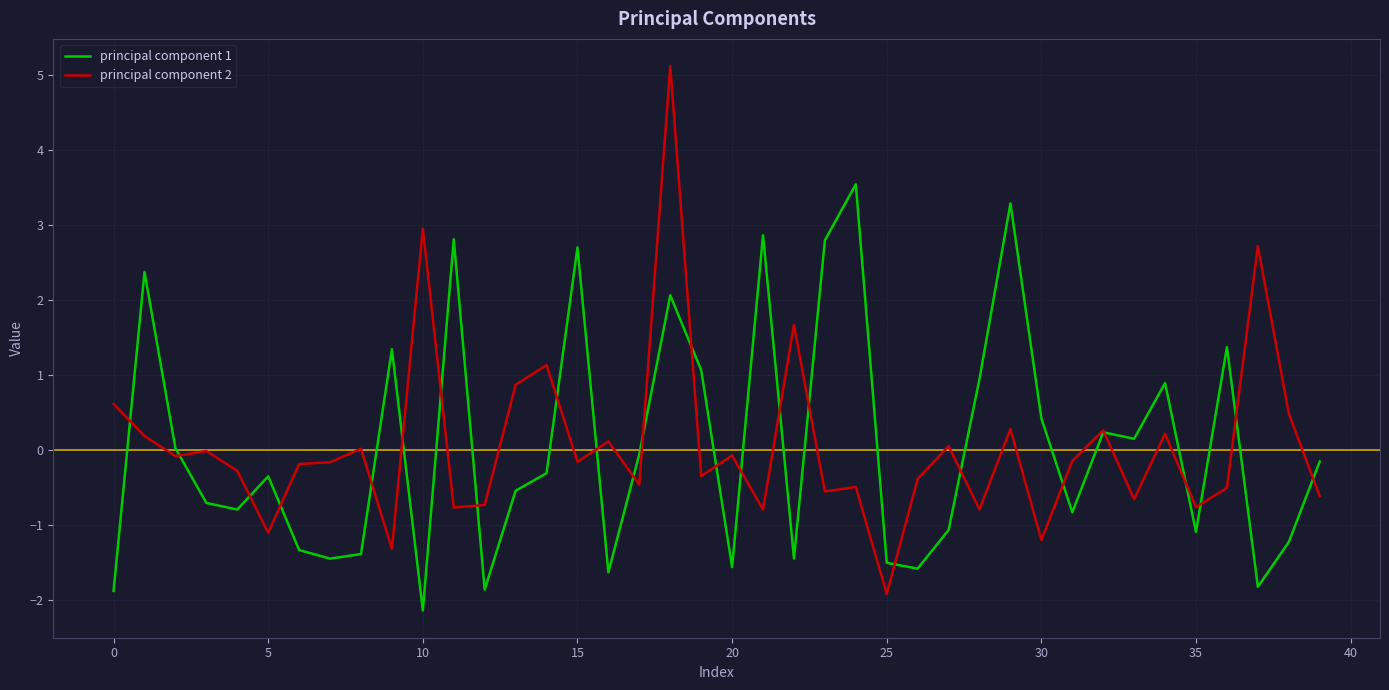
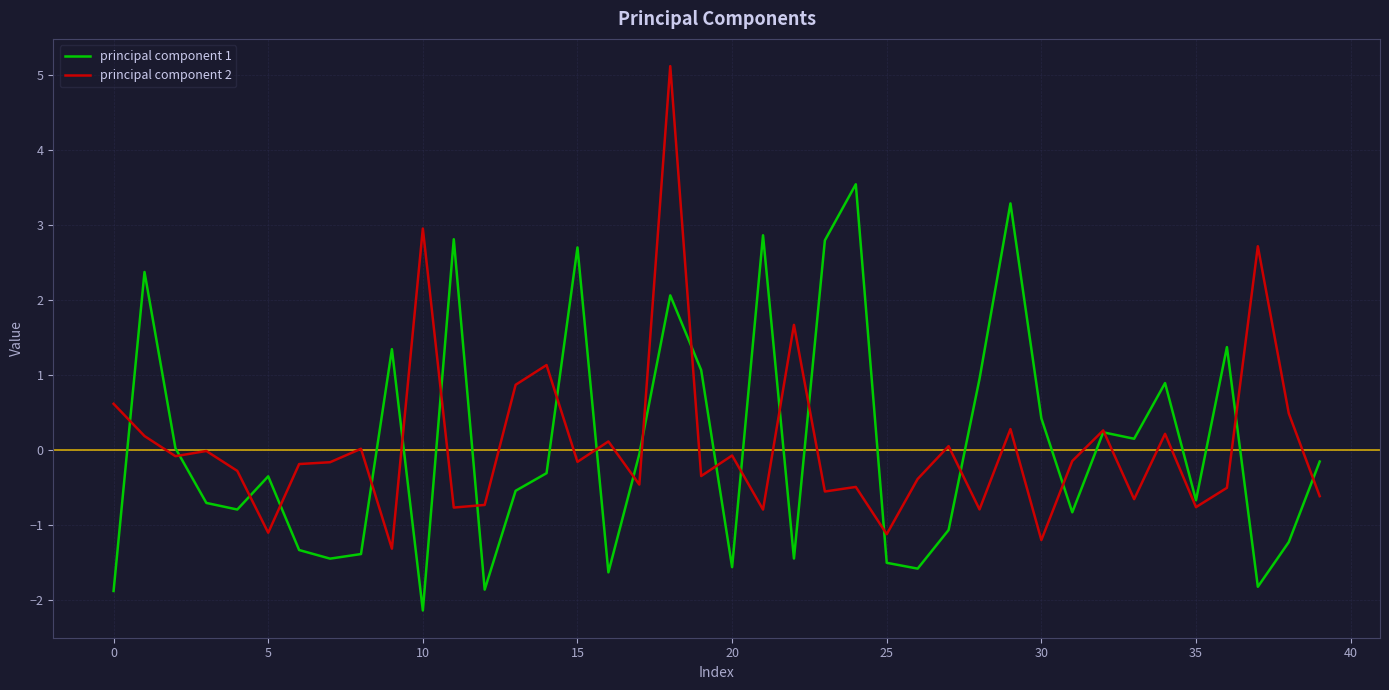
  {
    "principal component 1": {
      "0": -1.9,
      "5": -0.3,
      "10": -2.1,
      "15": 2.7,
      "20": -1.6,
      "25": -1.5,
      "30": 0.4,
-     "35": -1.1
+     "35": -0.7
    },
    "principal component 2": {
      "0": 0.6,
      "5": -1.1,
      "10": 3.0,
      "15": -0.2,
      "20": -0.1,
-     "25": -1.9,
+     "25": -1.1,
      "30": -1.2,
      "35": -0.8
    }
  }
